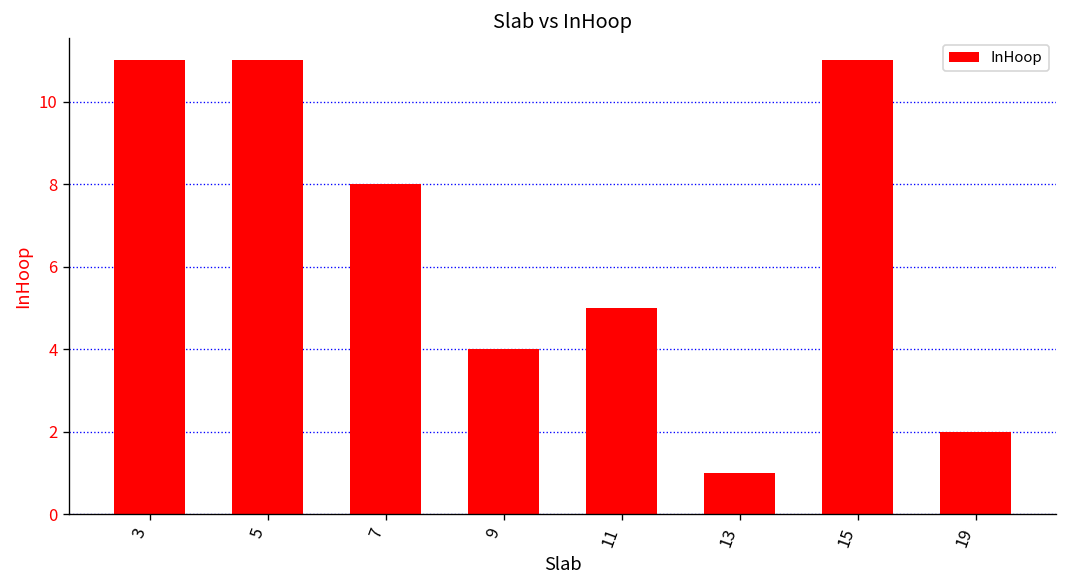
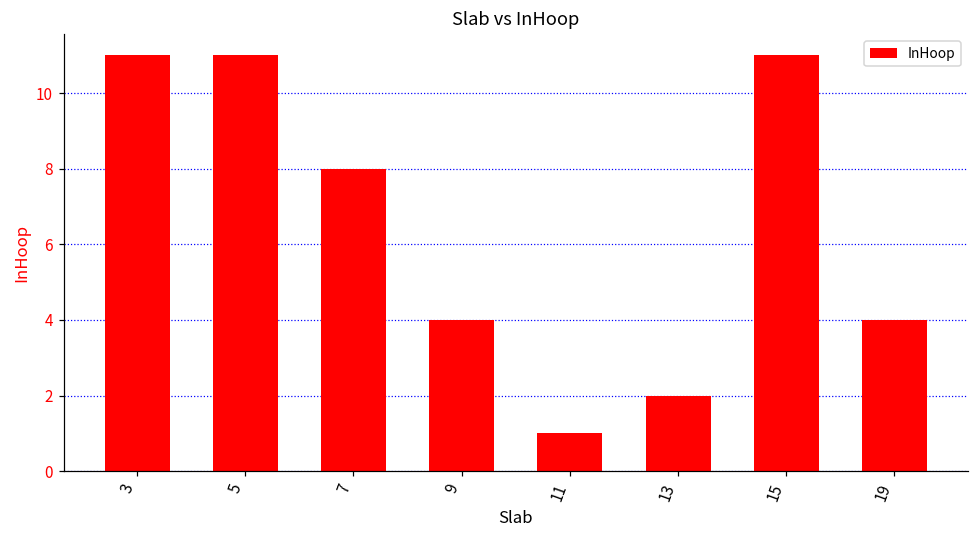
  {
    "3": 11,
    "5": 11,
    "7": 8,
    "9": 4,
-   "11": 5,
-   "13": 1,
+   "11": 1,
+   "13": 2,
    "15": 11,
-   "19": 2
+   "19": 4
  }
